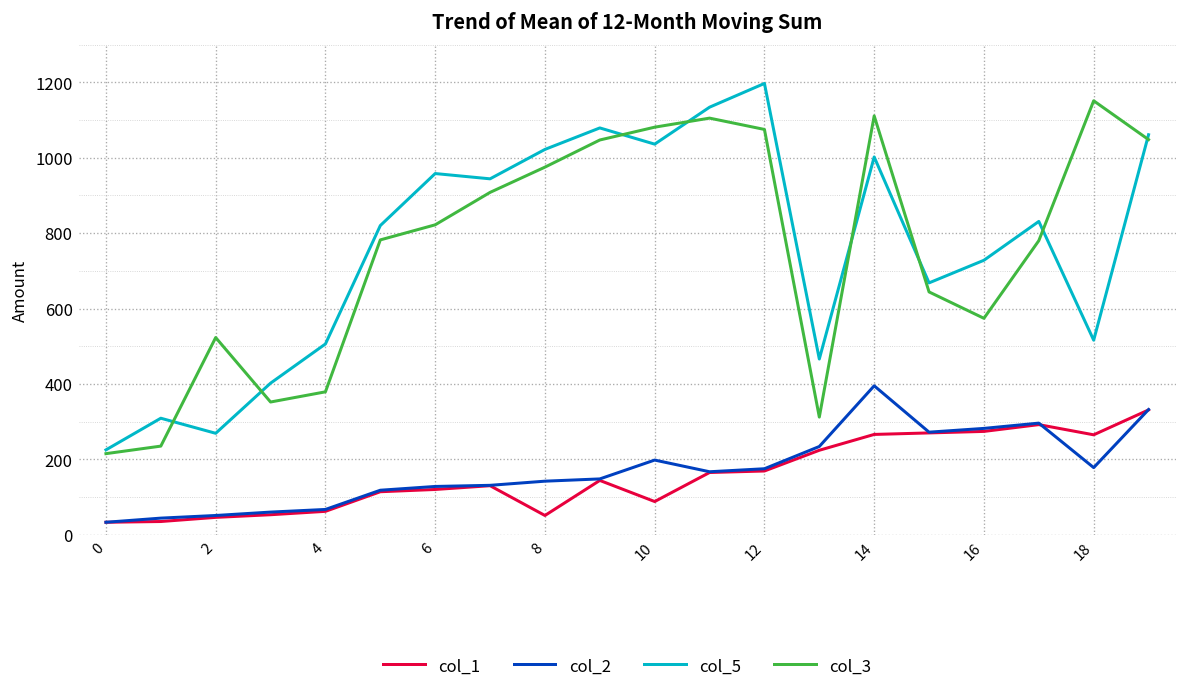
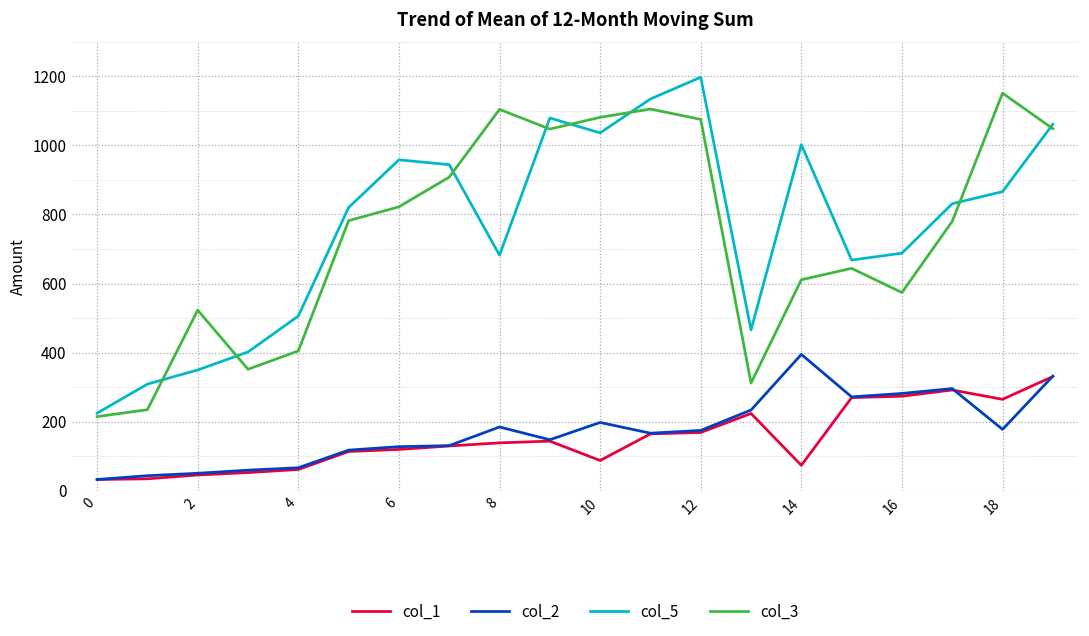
  {
    "col_1": {
-     "8": 50,
+     "8": 140,
      "10": 90,
-     "14": 270,
+     "14": 70,
      "18": 270
    },
    "col_2": {
-     "8": 140,
+     "8": 190,
      "10": 200,
      "14": 400,
      "18": 180
    },
    "col_5": {
      "0": 230,
-     "2": 270,
+     "2": 350,
      "4": 510,
      "6": 960,
-     "8": 1020,
+     "8": 680,
      "10": 1040,
      "12": 1200,
      "14": 1000,
-     "16": 730,
-     "18": 520
+     "16": 690,
+     "18": 870
    },
    "col_3": {
      "0": 220,
      "2": 520,
-     "4": 380,
+     "4": 410,
      "6": 820,
-     "8": 980,
+     "8": 1100,
      "10": 1080,
      "12": 1080,
-     "14": 1110,
+     "14": 610,
      "16": 570,
      "18": 1150
    }
  }
